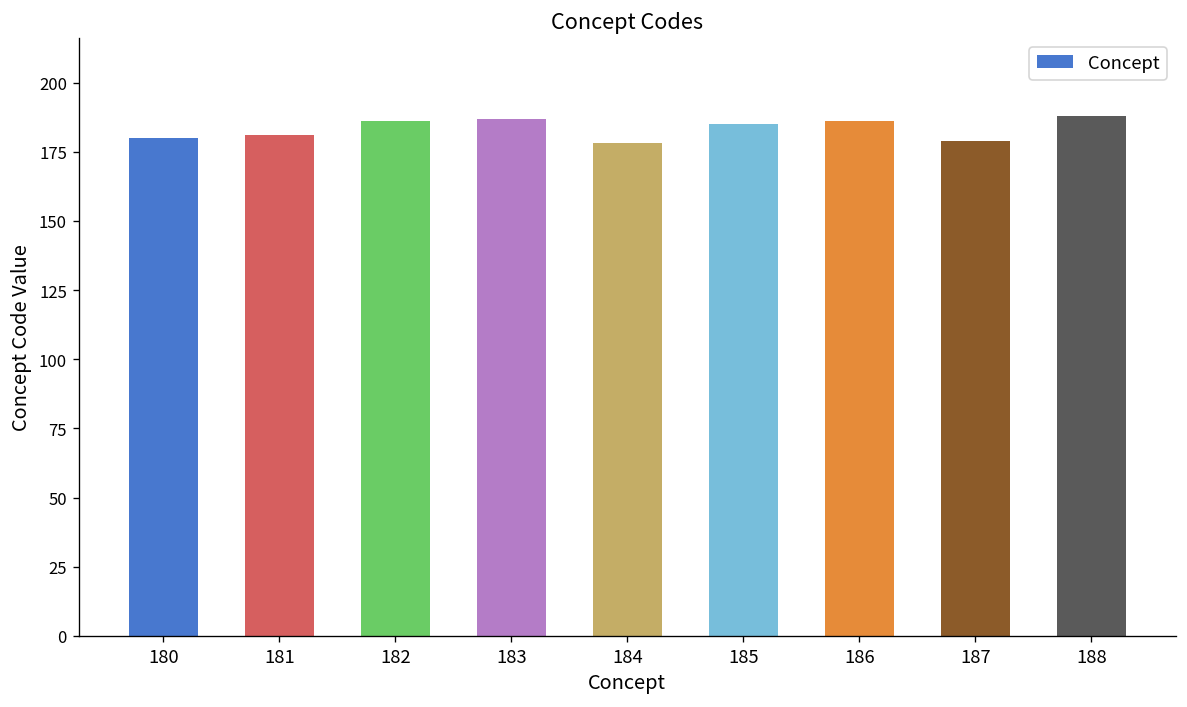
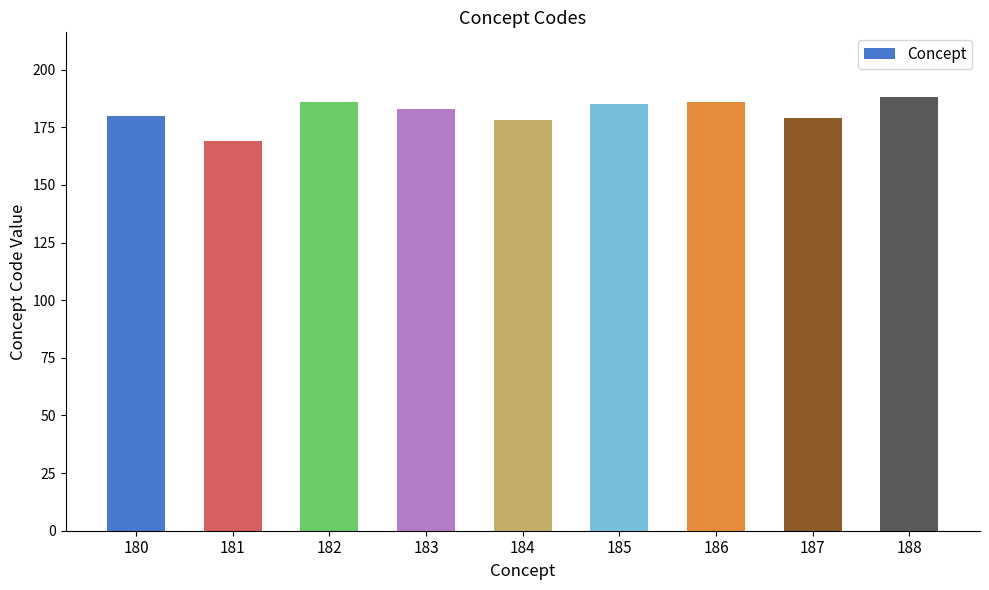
  {
    "180": 180,
-   "181": 181,
+   "181": 169,
    "182": 186,
-   "183": 187,
+   "183": 183,
    "184": 178,
    "185": 185,
    "186": 186,
    "187": 179,
    "188": 188
  }
